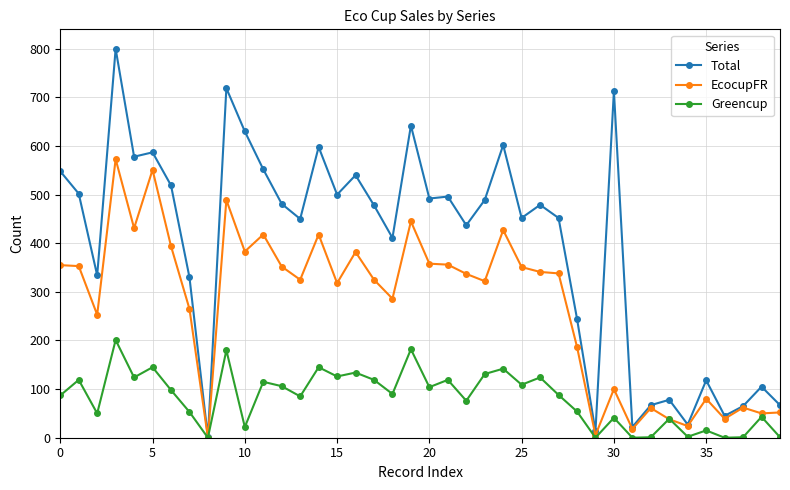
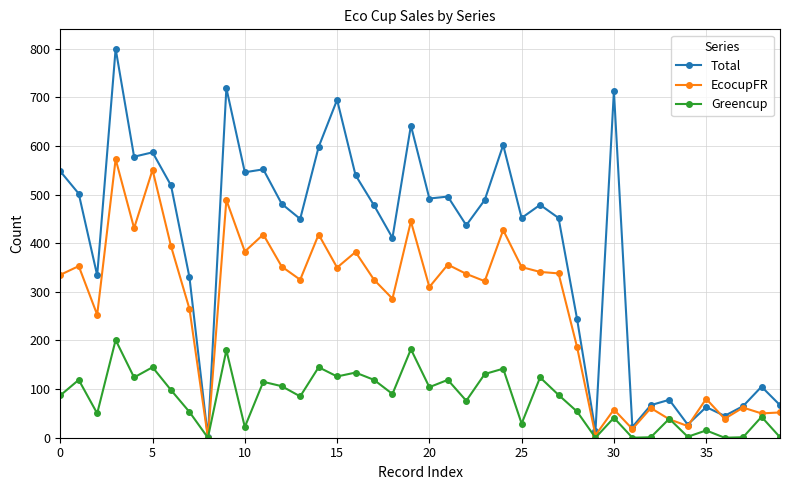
  {
    "Total": {
      "0": 550,
      "5": 590,
-     "10": 630,
-     "15": 500,
+     "10": 550,
+     "15": 700,
      "20": 490,
      "25": 450,
      "30": 710,
-     "35": 120
+     "35": 60
    },
    "EcocupFR": {
-     "0": 360,
+     "0": 340,
      "5": 550,
      "10": 380,
-     "15": 320,
-     "20": 360,
+     "15": 350,
+     "20": 310,
      "25": 350,
-     "30": 100,
+     "30": 60,
      "35": 80
    },
    "Greencup": {
      "0": 90,
      "5": 150,
      "10": 20,
      "15": 130,
      "20": 100,
-     "25": 110,
+     "25": 30,
      "30": 40,
      "35": 20
    }
  }
